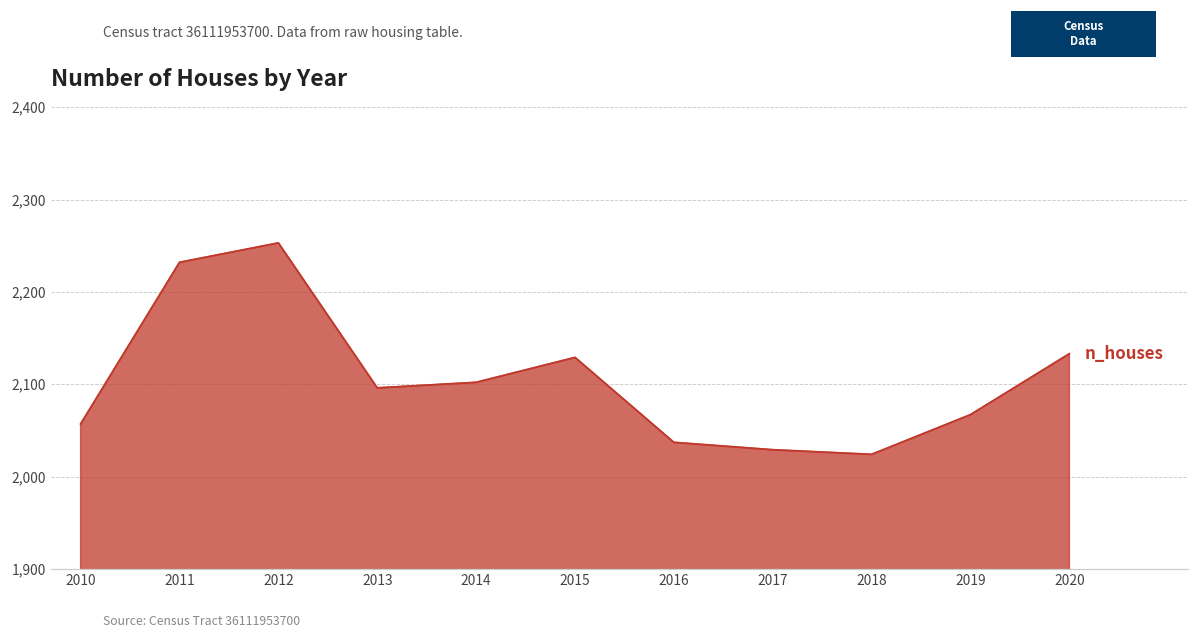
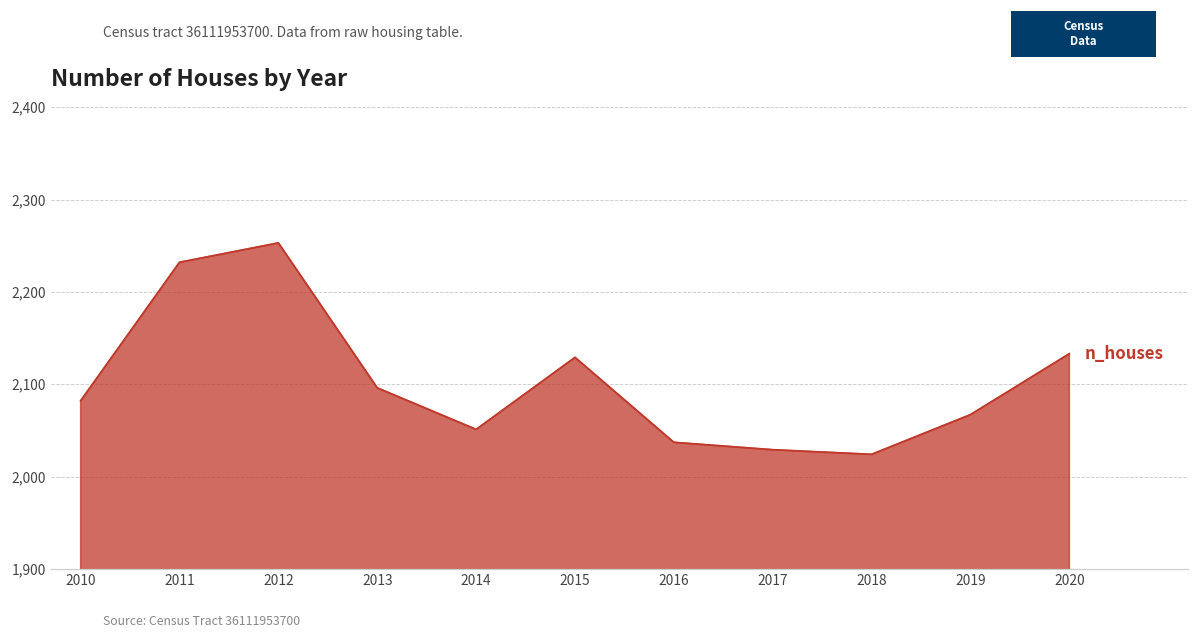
  {
-   "2010": "2,060",
+   "2010": "2,080",
    "2011": "2,230",
    "2012": "2,250",
    "2013": "2,100",
-   "2014": "2,100",
+   "2014": "2,050",
    "2015": "2,130",
    "2016": "2,040",
    "2017": "2,030",
    "2018": "2,020",
    "2019": "2,070",
    "2020": "2,130"
  }
